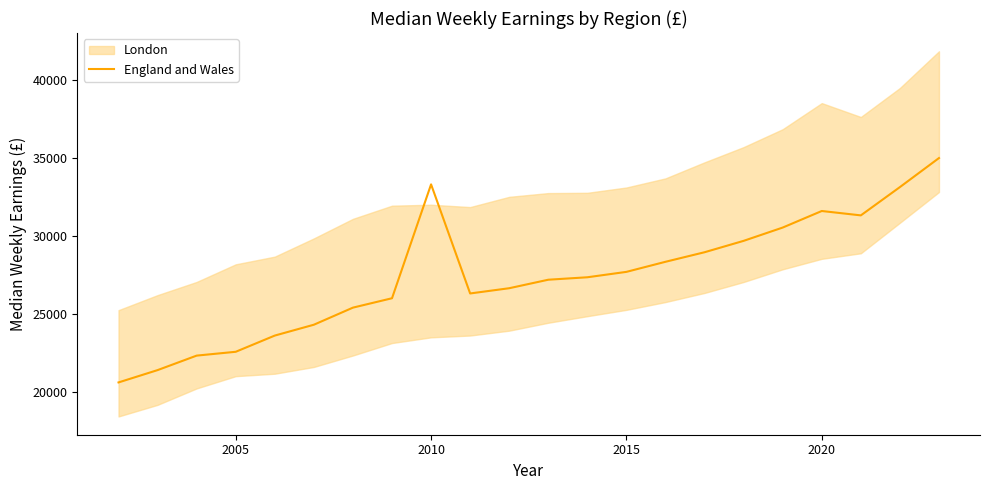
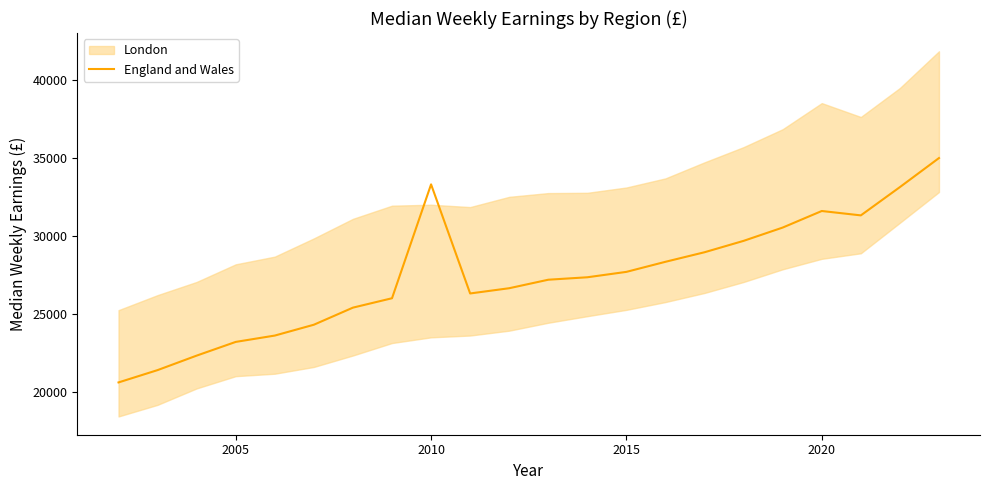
  {
    "England and Wales": {
-     "2005": 22600,
+     "2005": 23200,
      "2010": 33300,
      "2015": 27700,
      "2020": 31600
    }
  }
